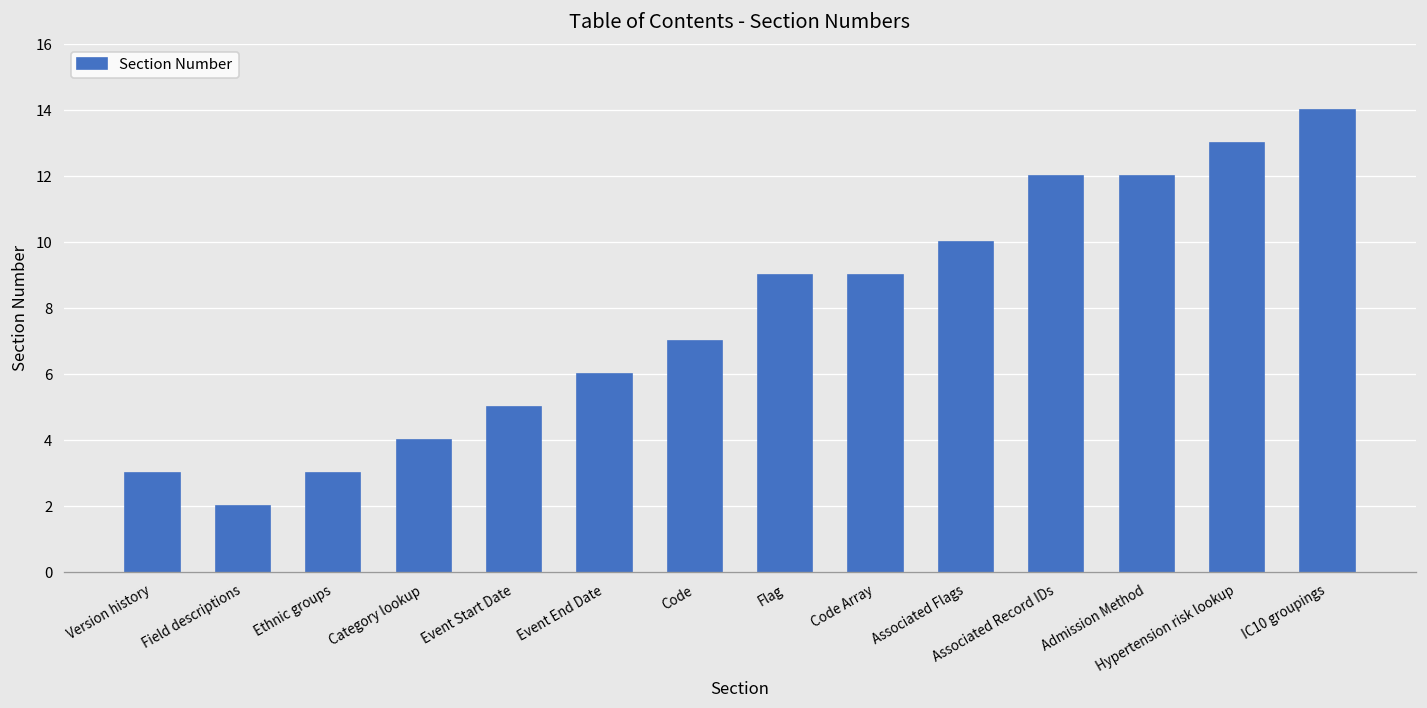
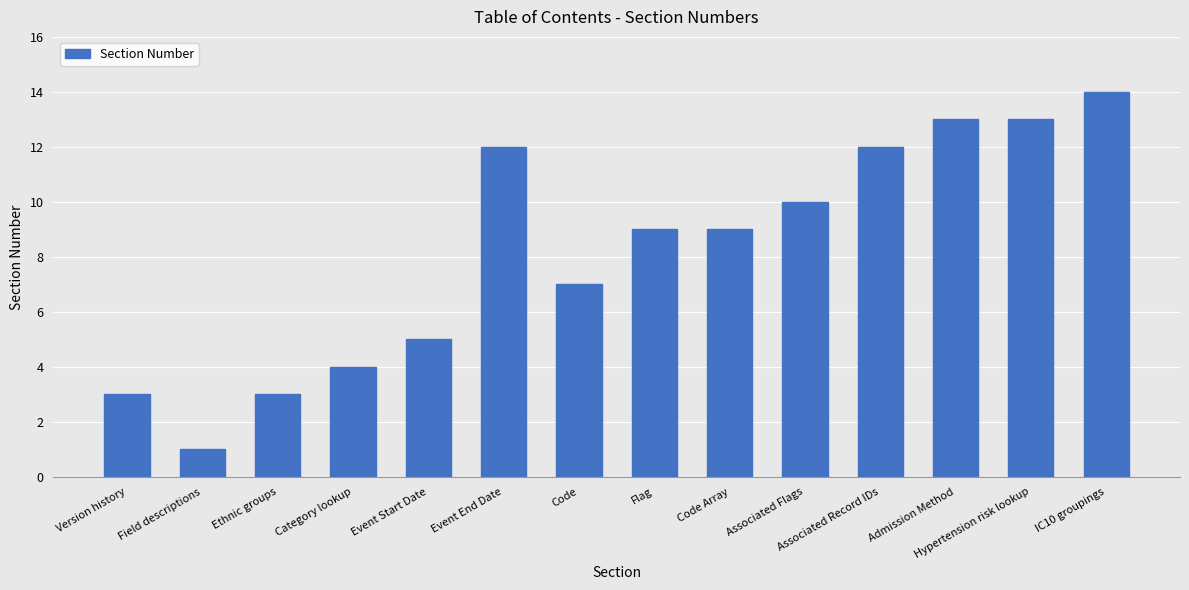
  {
    "Version history": 3,
-   "Field descriptions": 2,
+   "Field descriptions": 1,
    "Ethnic groups": 3,
    "Category lookup": 4,
    "Event Start Date": 5,
-   "Event End Date": 6,
+   "Event End Date": 12,
    "Code": 7,
    "Flag": 9,
    "Code Array": 9,
    "Associated Flags": 10,
    "Associated Record IDs": 12,
-   "Admission Method": 12,
+   "Admission Method": 13,
    "Hypertension risk lookup": 13,
    "IC10 groupings": 14
  }
